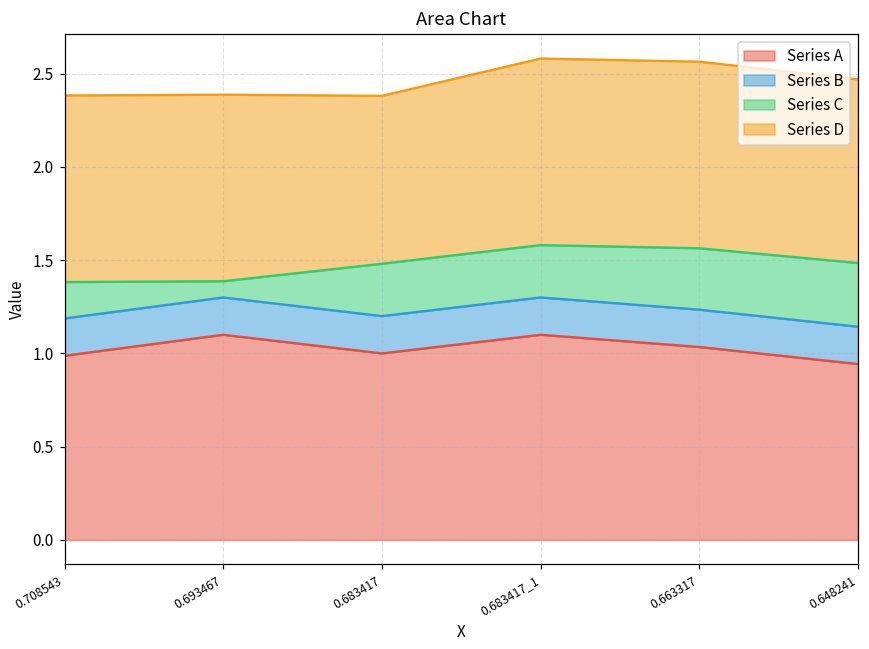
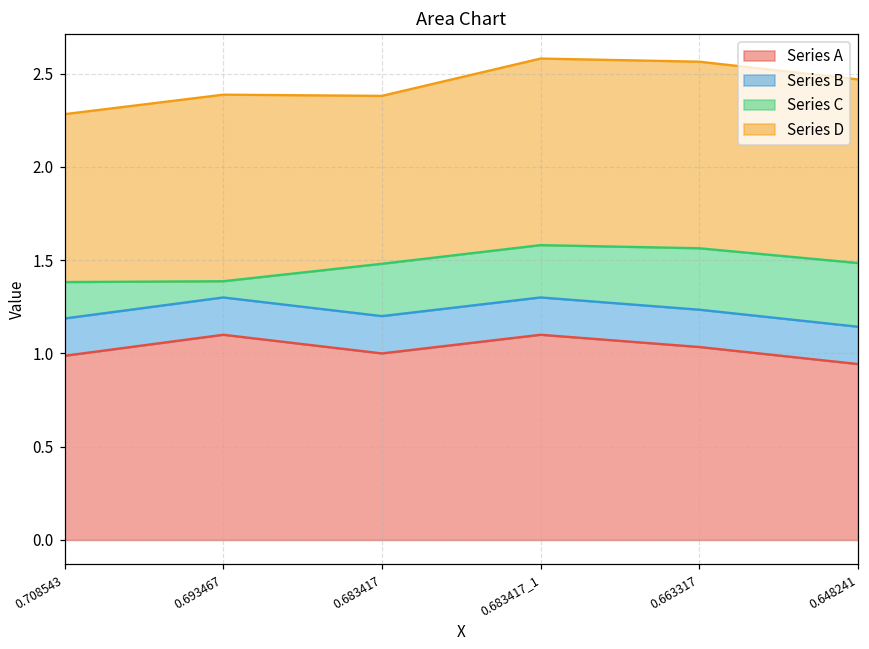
  {
    "Series A": {
      "0.708543": 1.0,
      "0.693467": 1.1,
      "0.683417": 1.0,
      "0.683417_1": 1.1,
      "0.663317": 1.03,
      "0.648241": 0.94
    },
    "Series B": {
      "0.708543": 0.2,
      "0.693467": 0.2,
      "0.683417": 0.2,
      "0.683417_1": 0.2,
      "0.663317": 0.2,
      "0.648241": 0.2
    },
    "Series C": {
      "0.708543": 0.2,
      "0.693467": 0.1,
      "0.683417": 0.28,
      "0.683417_1": 0.28,
      "0.663317": 0.33,
      "0.648241": 0.34
    },
    "Series D": {
-     "0.708543": 1.0,
+     "0.708543": 0.9,
      "0.693467": 1.0,
      "0.683417": 0.9,
      "0.683417_1": 1.0,
      "0.663317": 1.0,
      "0.648241": 0.98
    }
  }
